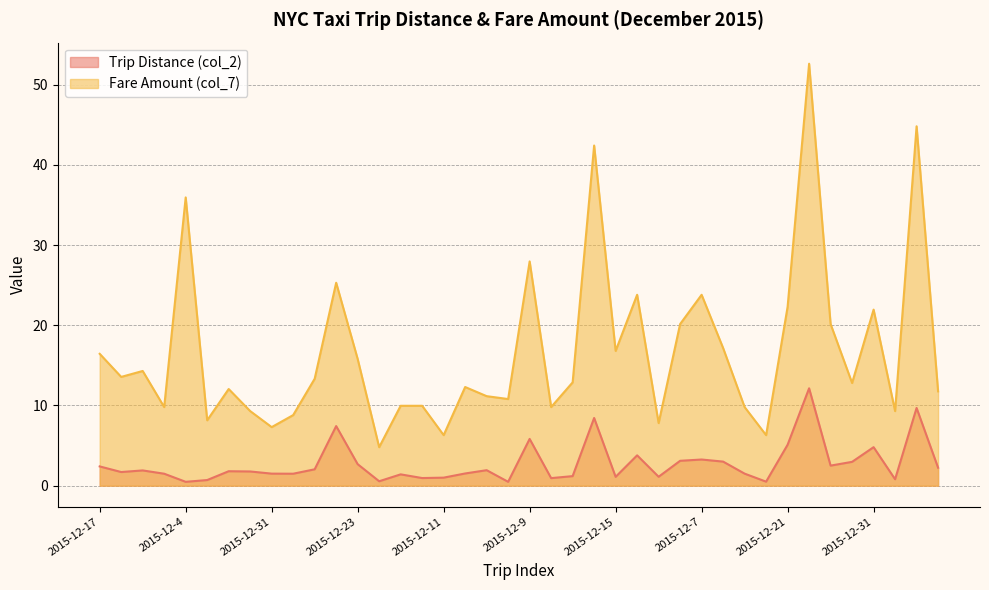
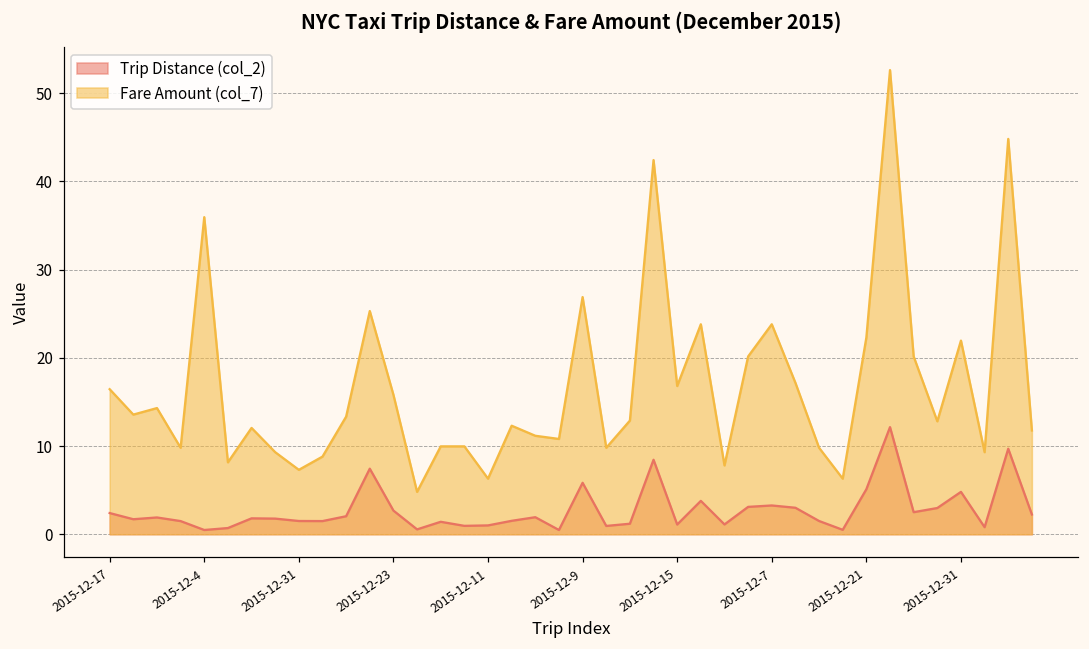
  {
    "Trip Distance (col_2)": {
      "2015-12-4": 0,
      "2015-12-9": 6
    },
    "Fare Amount (col_7)": {
      "2015-12-4": 36,
-     "2015-12-9": 28
+     "2015-12-9": 27
    }
  }
